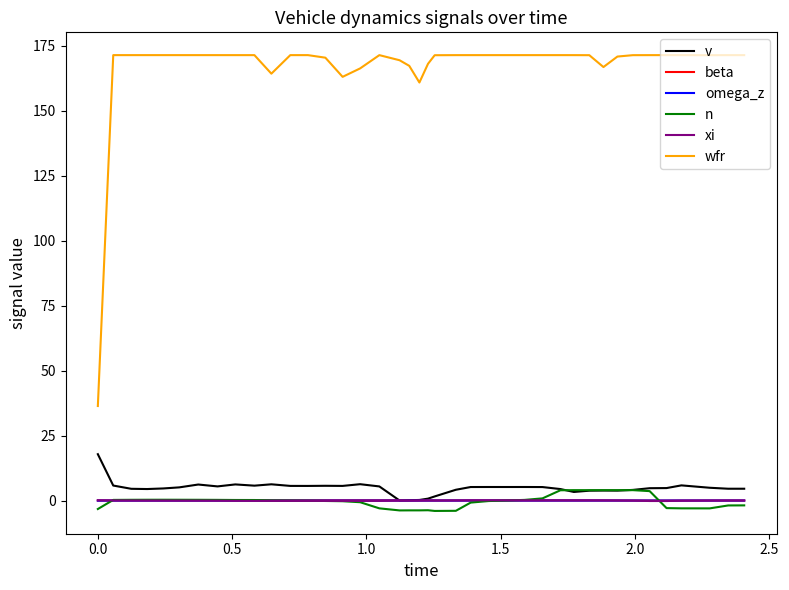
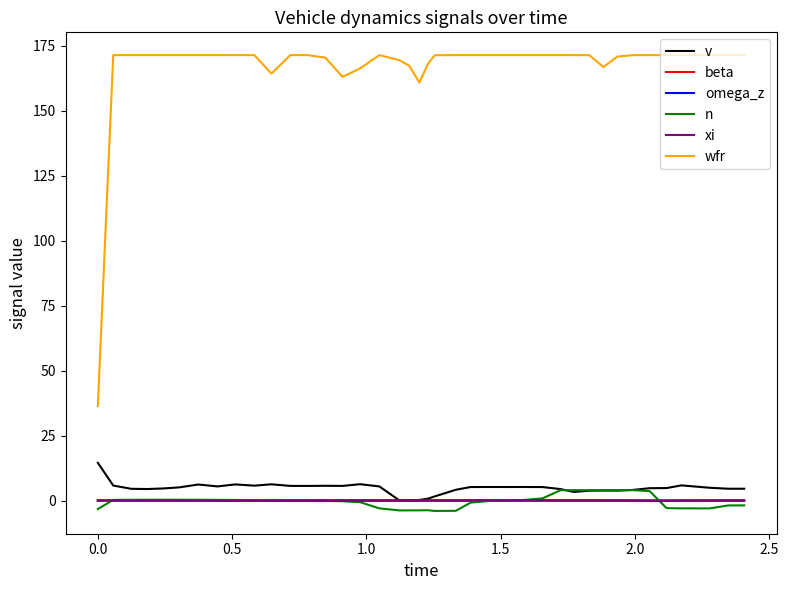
  {
    "v": {
-     "0.0": 18
+     "0.0": 15
    },
    "n": {
      "0.0": -3
    },
    "wfr": {
      "0.0": 36
    }
  }
